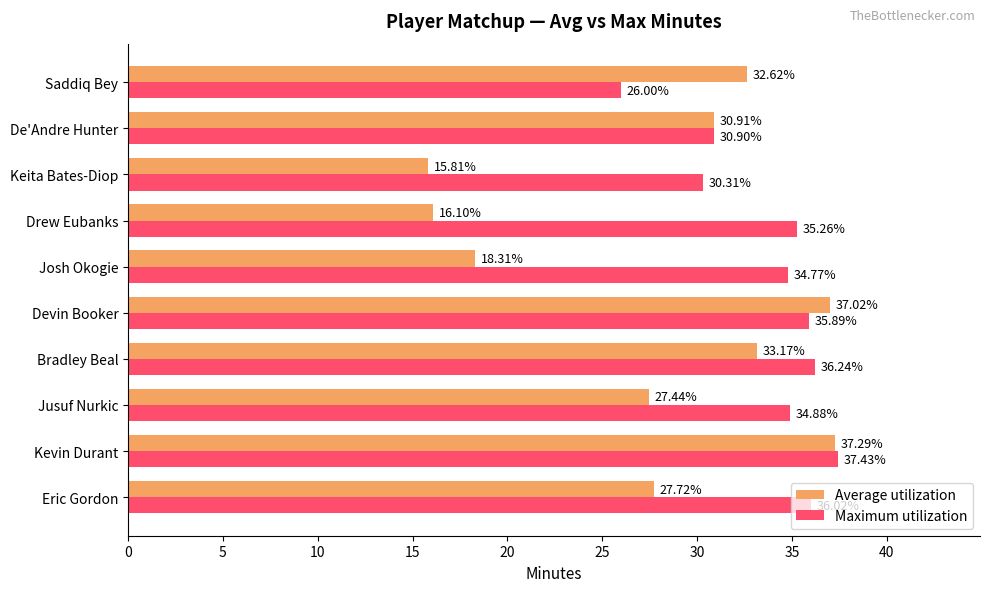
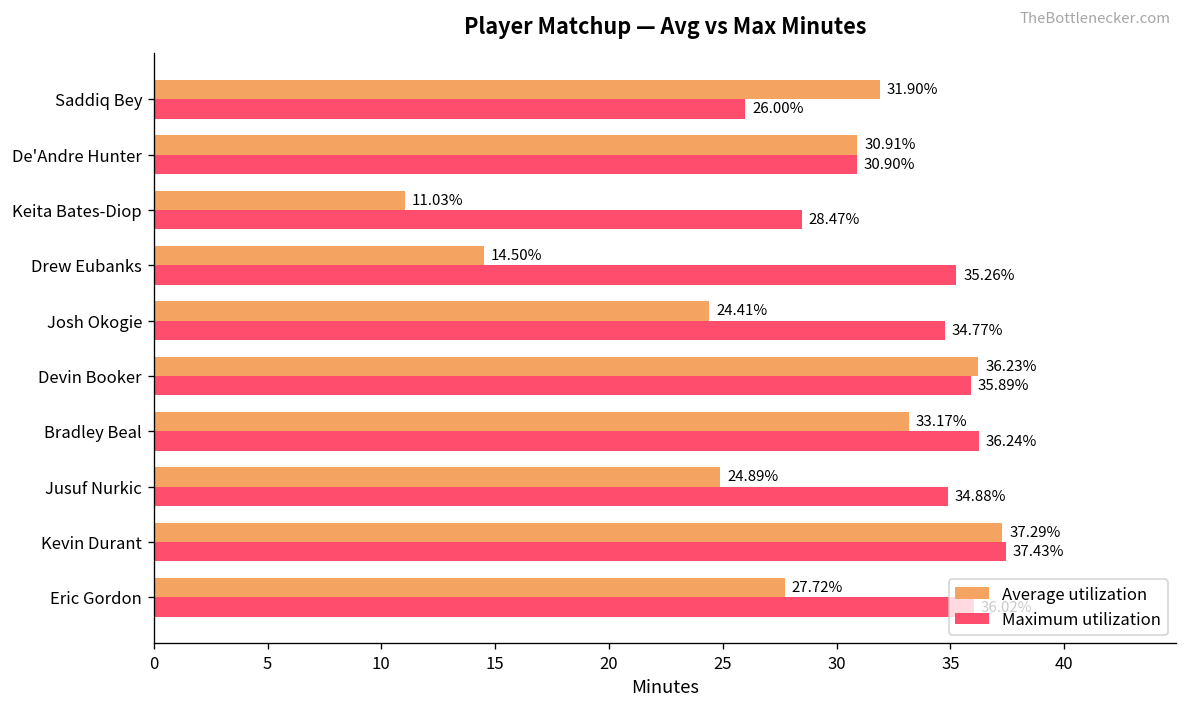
  {
    "Average utilization": {
-     "Saddiq Bey": "32.62%",
+     "Saddiq Bey": "31.90%",
      "De'Andre Hunter": "30.91%",
-     "Keita Bates-Diop": "15.81%",
-     "Drew Eubanks": "16.10%",
-     "Josh Okogie": "18.31%",
-     "Devin Booker": "37.02%",
+     "Keita Bates-Diop": "11.03%",
+     "Drew Eubanks": "14.50%",
+     "Josh Okogie": "24.41%",
+     "Devin Booker": "36.23%",
      "Bradley Beal": "33.17%",
-     "Jusuf Nurkic": "27.44%",
+     "Jusuf Nurkic": "24.89%",
      "Kevin Durant": "37.29%",
      "Eric Gordon": "27.72%"
    },
    "Maximum utilization": {
      "Saddiq Bey": "26.00%",
      "De'Andre Hunter": "30.90%",
-     "Keita Bates-Diop": "30.31%",
+     "Keita Bates-Diop": "28.47%",
      "Drew Eubanks": "35.26%",
      "Josh Okogie": "34.77%",
      "Devin Booker": "35.89%",
      "Bradley Beal": "36.24%",
      "Jusuf Nurkic": "34.88%",
      "Kevin Durant": "37.43%"
    }
  }
